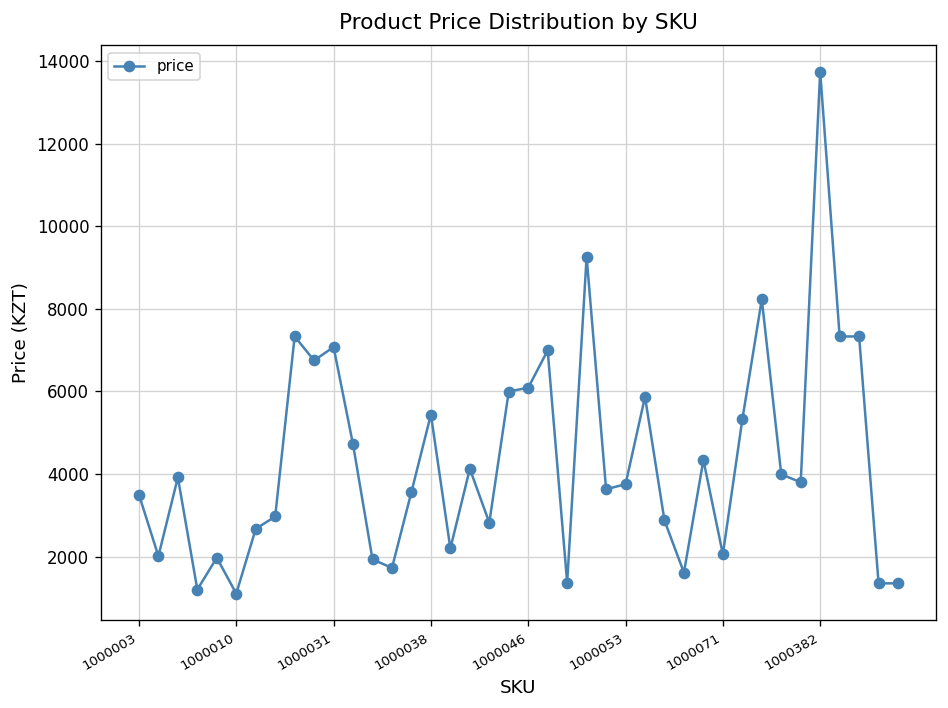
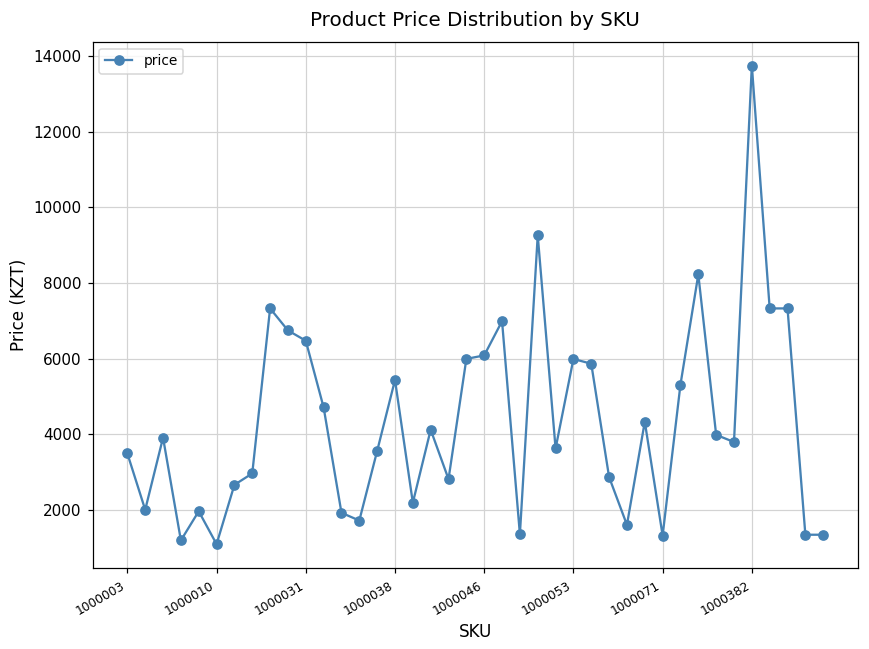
  {
    "1000003": 3500,
    "1000010": 1100,
-   "1000031": 7100,
+   "1000031": 6500,
    "1000038": 5400,
    "1000046": 6100,
-   "1000053": 3800,
-   "1000071": 2100,
+   "1000053": 6000,
+   "1000071": 1300,
    "1000382": 13800
  }
